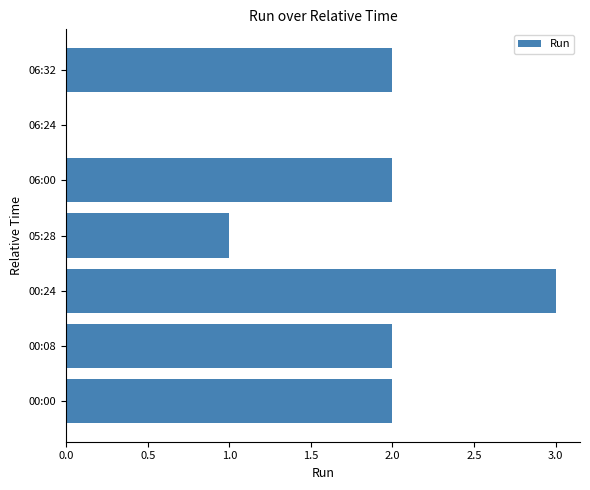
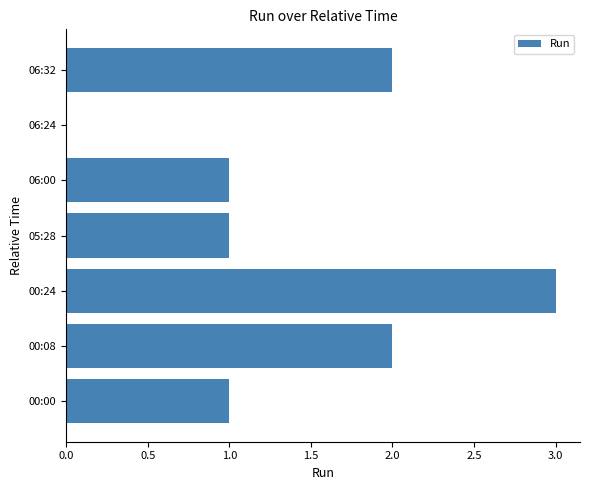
  {
    "06:32": 2,
    "06:24": 0,
-   "06:00": 2,
+   "06:00": 1,
    "05:28": 1,
    "00:24": 3,
    "00:08": 2,
-   "00:00": 2
+   "00:00": 1
  }
